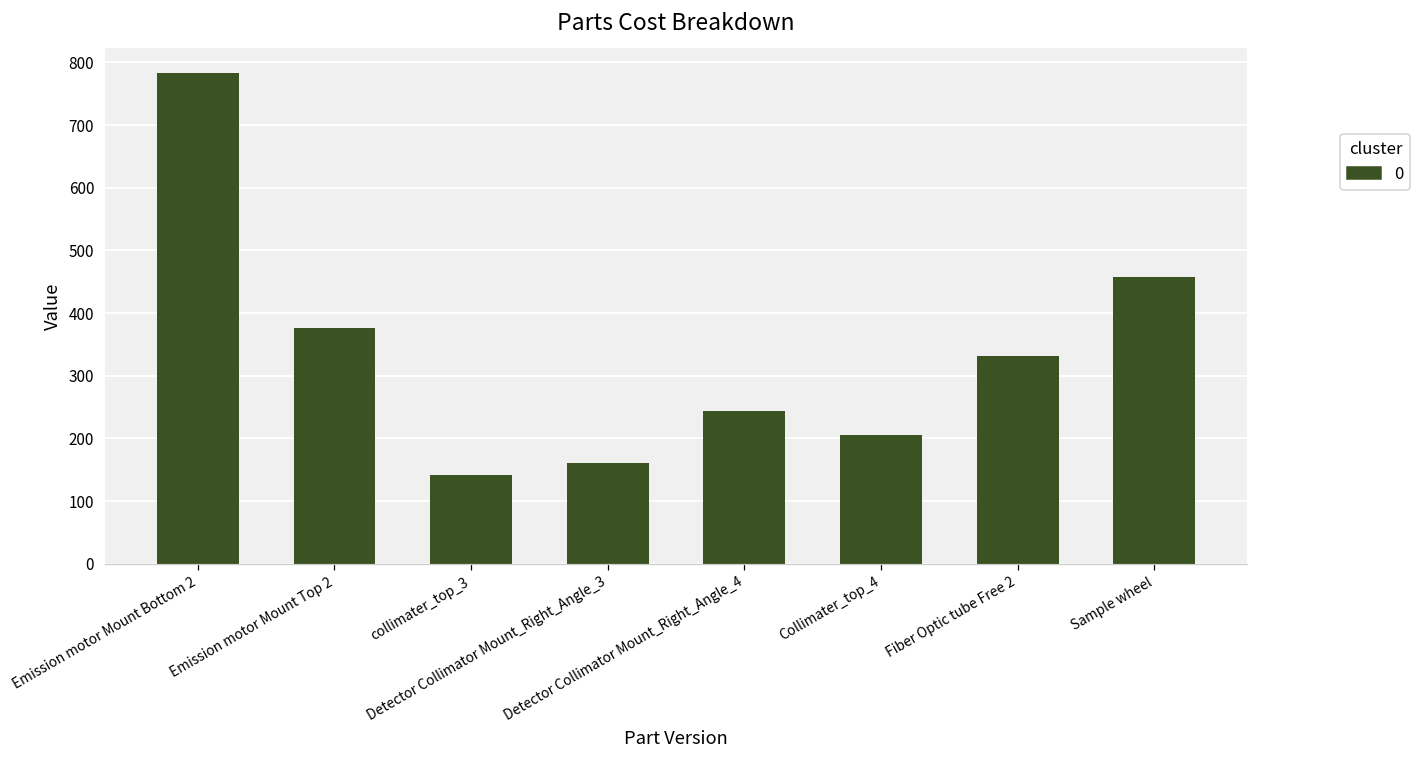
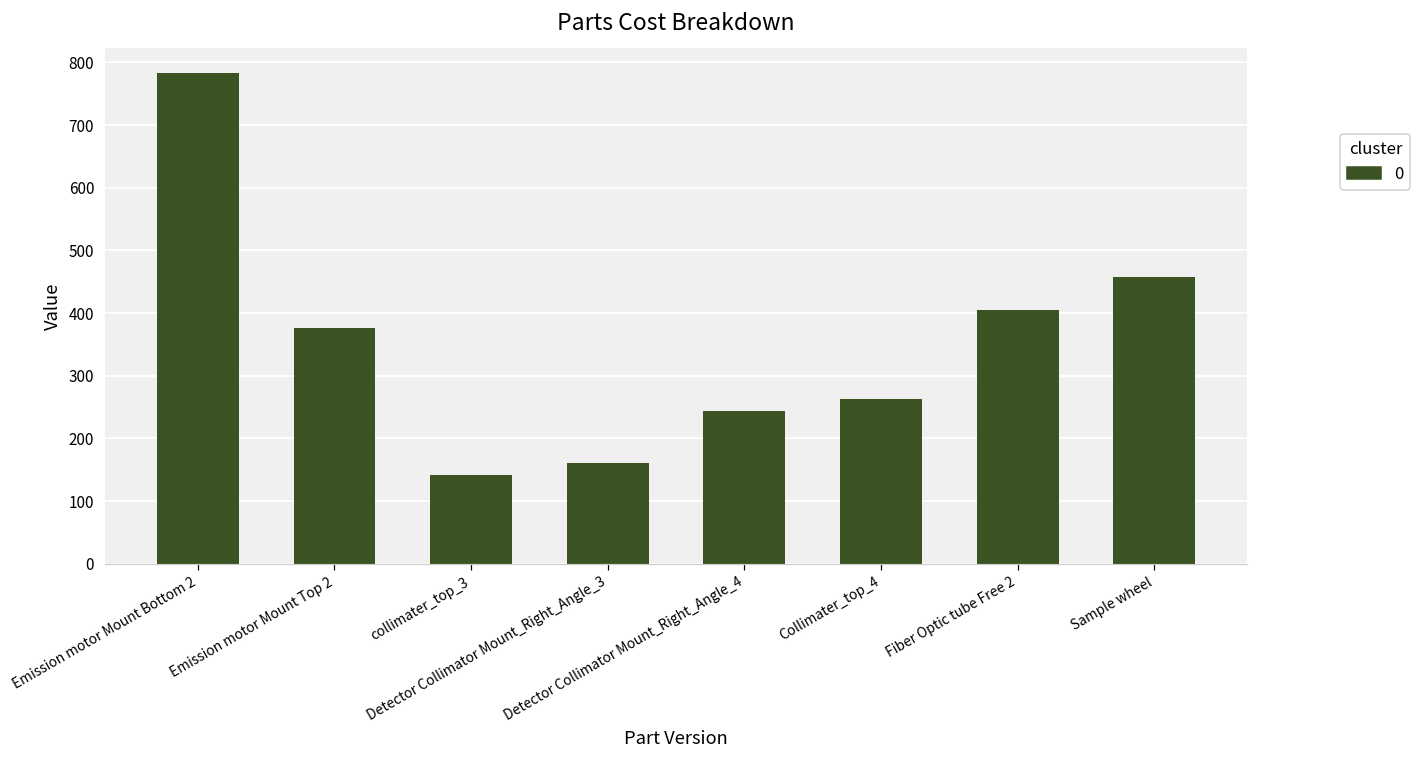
  {
    "Emission motor Mount Bottom 2": 780,
    "Emission motor Mount Top 2": 380,
    "collimater_top_3": 140,
    "Detector Collimator Mount_Right_Angle_3": 160,
    "Detector Collimator Mount_Right_Angle_4": 240,
-   "Collimater_top_4": 200,
-   "Fiber Optic tube Free 2": 330,
+   "Collimater_top_4": 260,
+   "Fiber Optic tube Free 2": 410,
    "Sample wheel": 460
  }
